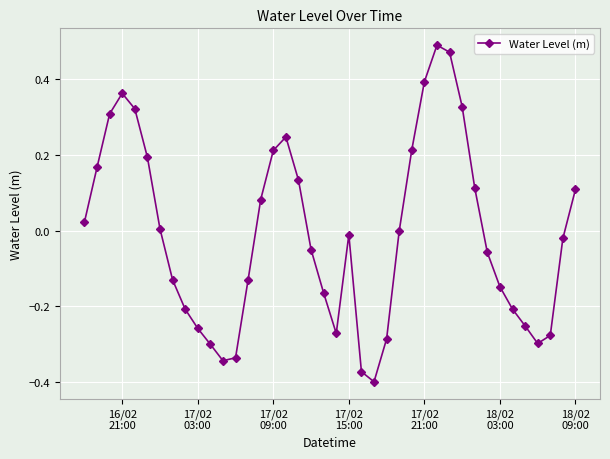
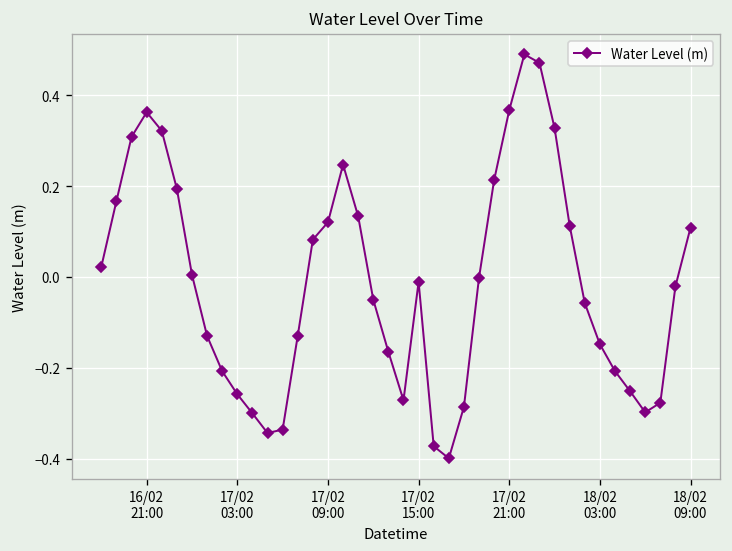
  {
    "16/02 21:00": 0.36,
    "17/02 03:00": -0.26,
-   "17/02 09:00": 0.21,
+   "17/02 09:00": 0.12,
    "17/02 15:00": -0.01,
-   "17/02 21:00": 0.39,
+   "17/02 21:00": 0.37,
    "18/02 03:00": -0.15,
    "18/02 09:00": 0.11
  }
